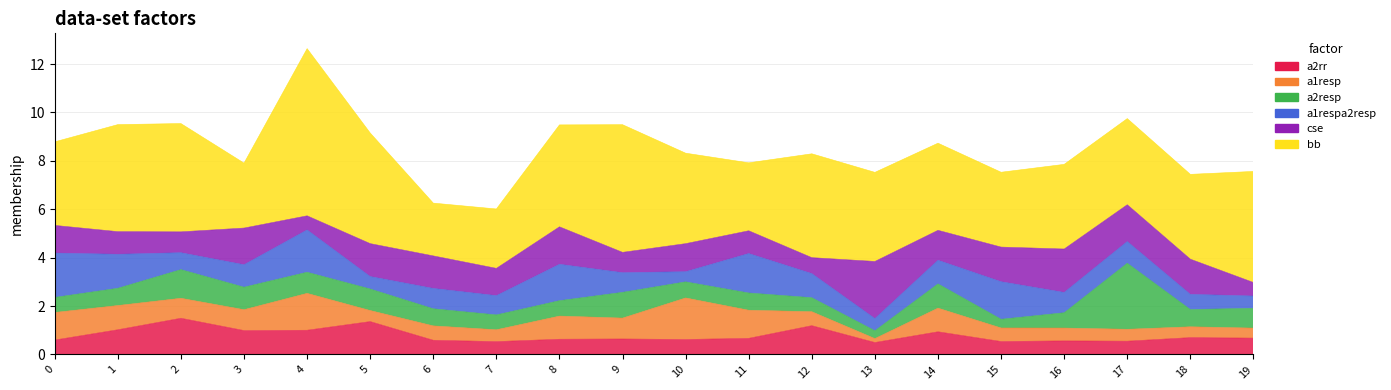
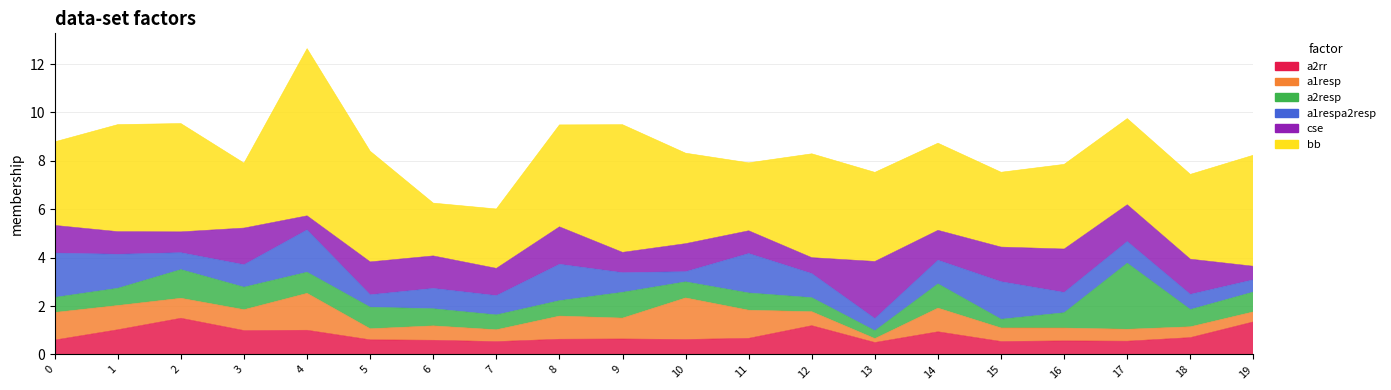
  {
    "a2rr": {
      "0": 0.6,
      "1": 1.0,
      "2": 1.5,
      "3": 1.0,
      "4": 1.0,
-     "5": 1.4,
+     "5": 0.6,
      "6": 0.6,
      "7": 0.5,
      "8": 0.6,
      "9": 0.6,
      "10": 0.6,
      "11": 0.7,
      "12": 1.2,
      "13": 0.5,
      "14": 0.9,
      "15": 0.5,
      "16": 0.6,
      "17": 0.5,
      "18": 0.7,
-     "19": 0.7
+     "19": 1.3
    },
    "a1resp": {
      "0": 1.1,
      "1": 1.0,
      "2": 0.8,
      "3": 0.9,
      "4": 1.5,
      "5": 0.5,
      "6": 0.6,
      "7": 0.5,
      "8": 1.0,
      "9": 0.9,
      "10": 1.7,
      "11": 1.2,
      "12": 0.6,
      "13": 0.2,
      "14": 1.0,
      "15": 0.6,
      "16": 0.5,
      "17": 0.5,
      "18": 0.4,
      "19": 0.4
    },
    "a2resp": {
      "0": 0.6,
      "1": 0.7,
      "2": 1.2,
      "3": 0.9,
      "4": 0.9,
      "5": 0.9,
      "6": 0.7,
      "7": 0.6,
      "8": 0.6,
      "9": 1.1,
      "10": 0.7,
      "11": 0.7,
      "12": 0.6,
      "13": 0.3,
      "14": 1.0,
      "15": 0.4,
      "16": 0.6,
      "17": 2.7,
      "18": 0.7,
      "19": 0.8
    },
    "a1respa2resp": {
      "0": 1.8,
      "1": 1.4,
      "2": 0.7,
      "3": 0.9,
      "4": 1.7,
      "5": 0.5,
      "6": 0.8,
      "7": 0.8,
      "8": 1.5,
      "9": 0.8,
      "10": 0.4,
      "11": 1.6,
      "12": 1.0,
      "13": 0.5,
      "14": 1.0,
      "15": 1.6,
      "16": 0.8,
      "17": 0.9,
      "18": 0.6,
      "19": 0.5
    },
    "cse": {
      "0": 1.1,
      "1": 0.9,
      "2": 0.9,
      "3": 1.5,
      "4": 0.6,
      "5": 1.4,
      "6": 1.3,
      "7": 1.1,
      "8": 1.5,
      "9": 0.8,
      "10": 1.2,
      "11": 0.9,
      "12": 0.7,
      "13": 2.4,
      "14": 1.2,
      "15": 1.4,
      "16": 1.8,
      "17": 1.5,
      "18": 1.5,
      "19": 0.6
    },
    "bb": {
      "0": 3.5,
      "1": 4.4,
      "2": 4.5,
      "3": 2.7,
      "4": 6.9,
      "5": 4.6,
      "6": 2.2,
      "7": 2.5,
      "8": 4.2,
      "9": 5.3,
      "10": 3.7,
      "11": 2.8,
      "12": 4.3,
      "13": 3.7,
      "14": 3.6,
      "15": 3.1,
      "16": 3.5,
      "17": 3.6,
      "18": 3.5,
      "19": 4.6
    }
  }
